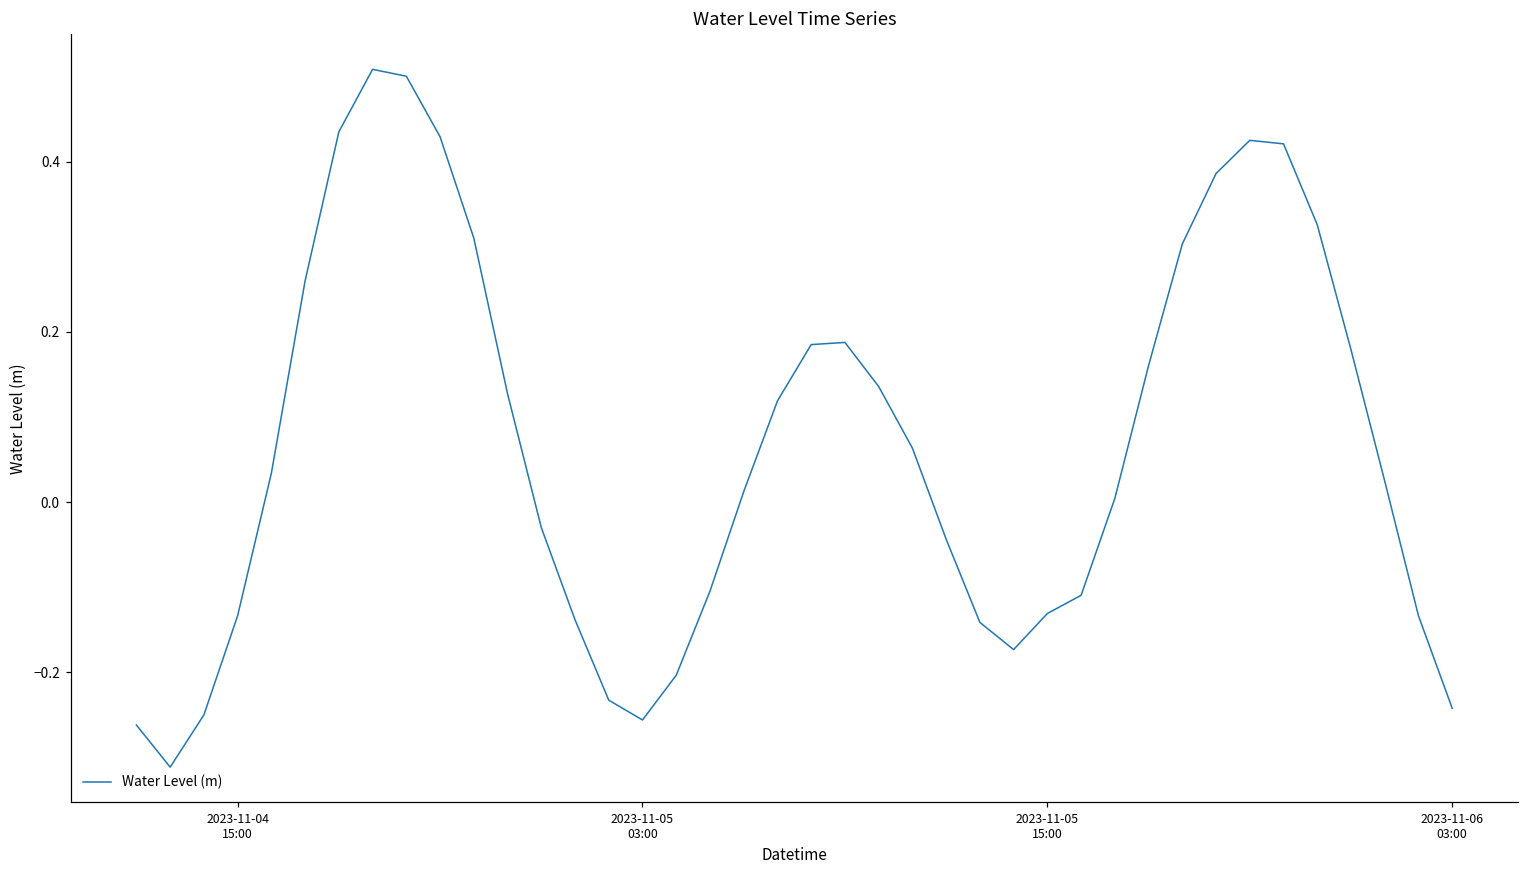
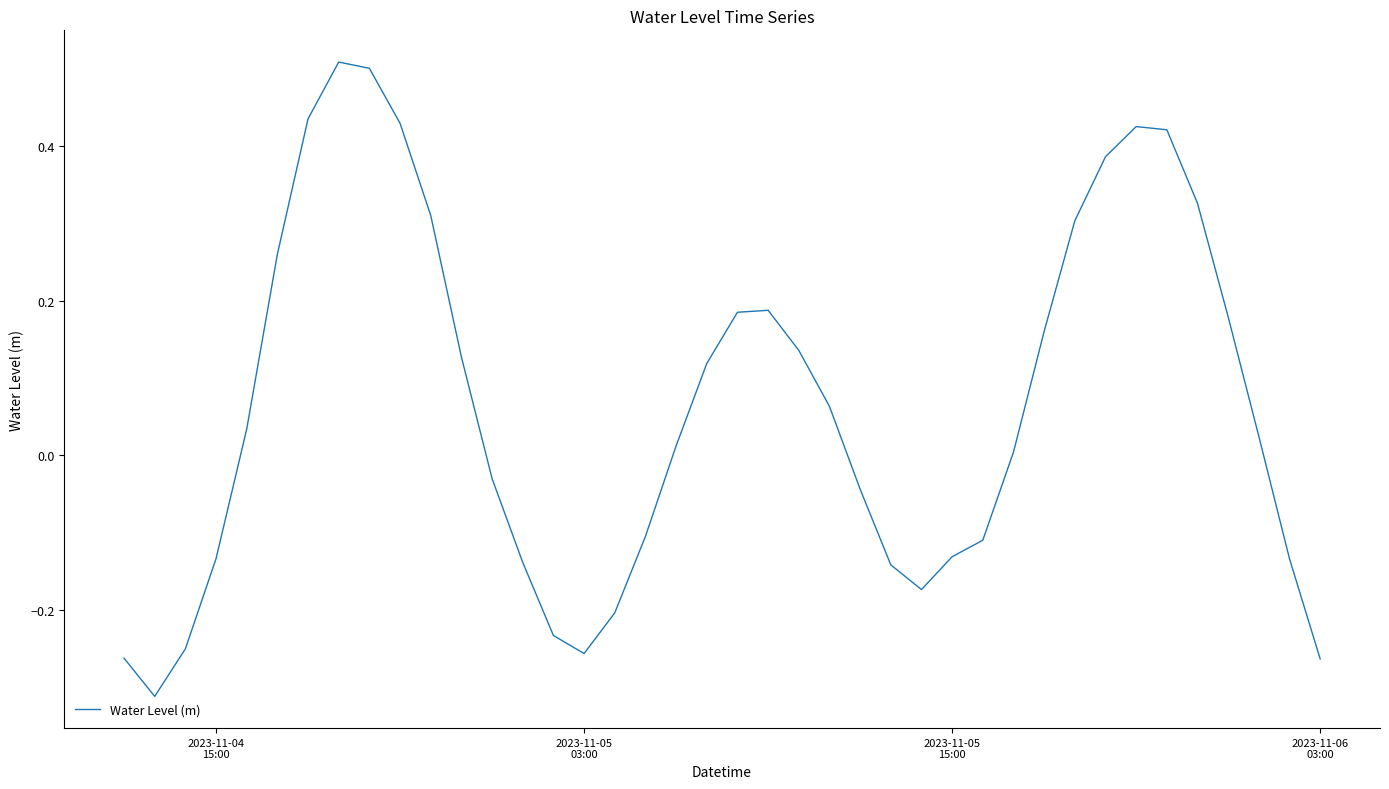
  {
    "2023-11-04 15:00": -0.13,
    "2023-11-05 03:00": -0.26,
    "2023-11-05 15:00": -0.13,
-   "2023-11-06 03:00": -0.24
+   "2023-11-06 03:00": -0.26
  }
